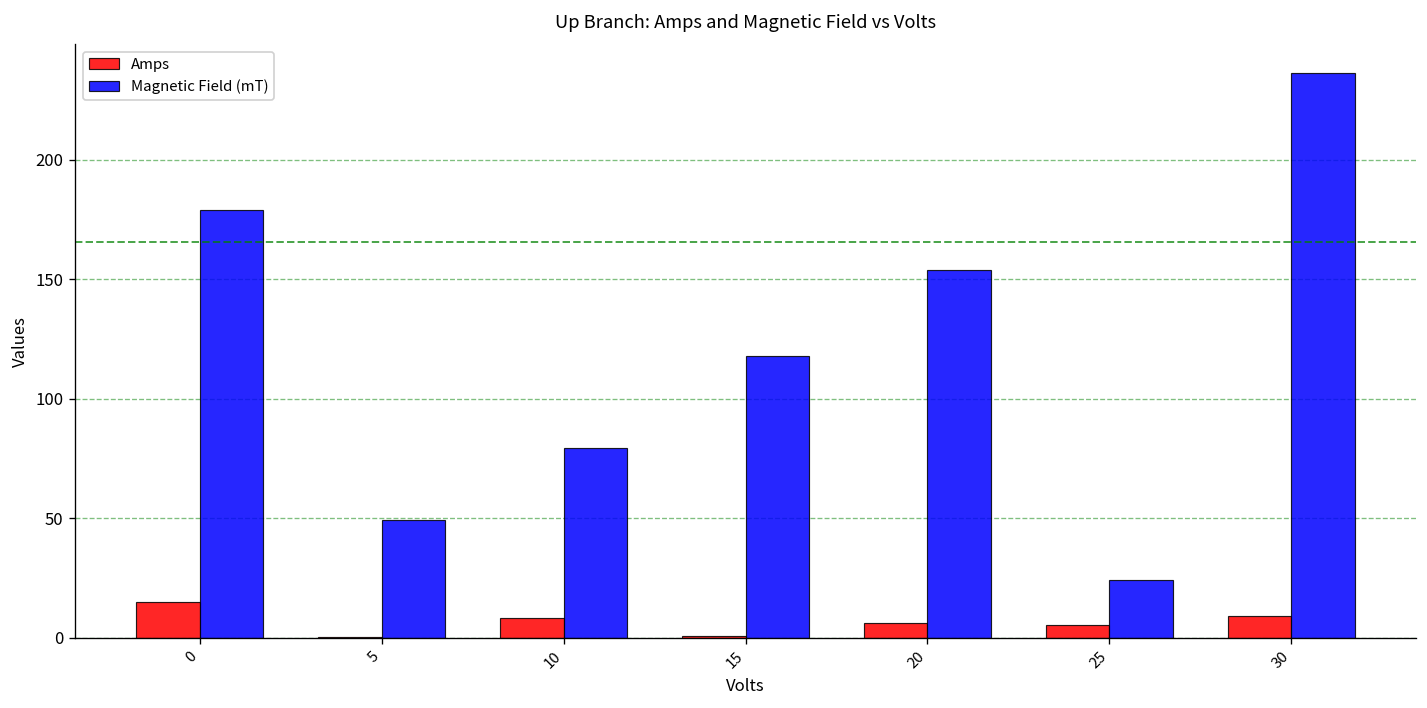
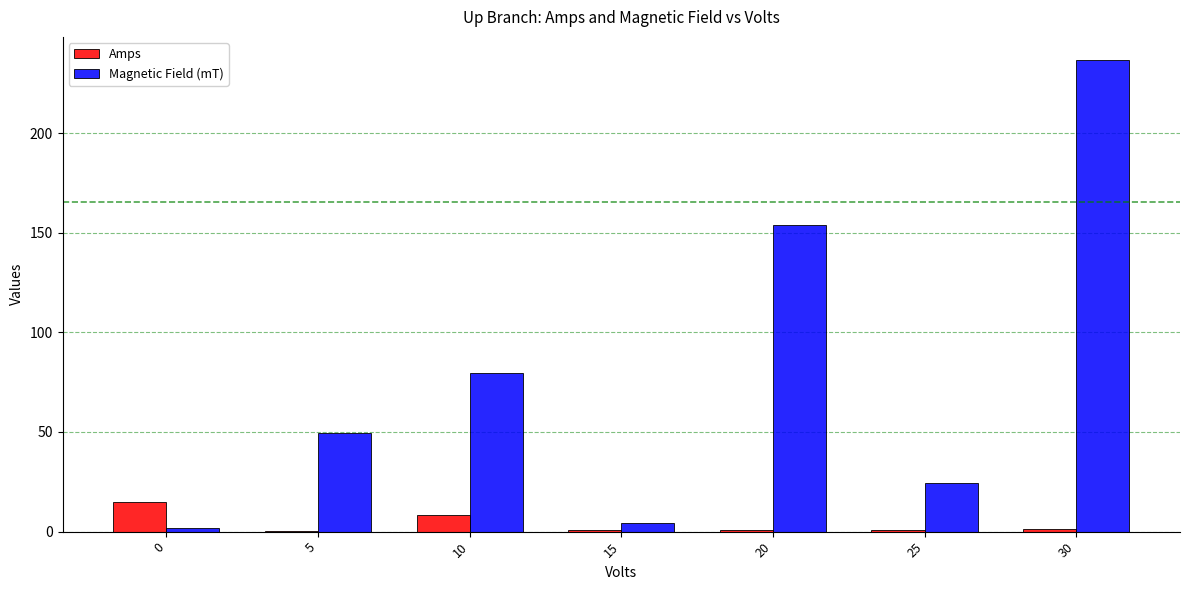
  {
    "Amps": {
      "0": 15,
      "10": 8,
-     "20": 6,
-     "25": 5,
-     "30": 9
+     "20": 1,
+     "25": 1,
+     "30": 1
    },
    "Magnetic Field (mT)": {
-     "0": 179,
+     "0": 2,
      "5": 49,
      "10": 80,
-     "15": 118,
+     "15": 5,
      "20": 154,
      "25": 24,
      "30": 236
    }
  }
